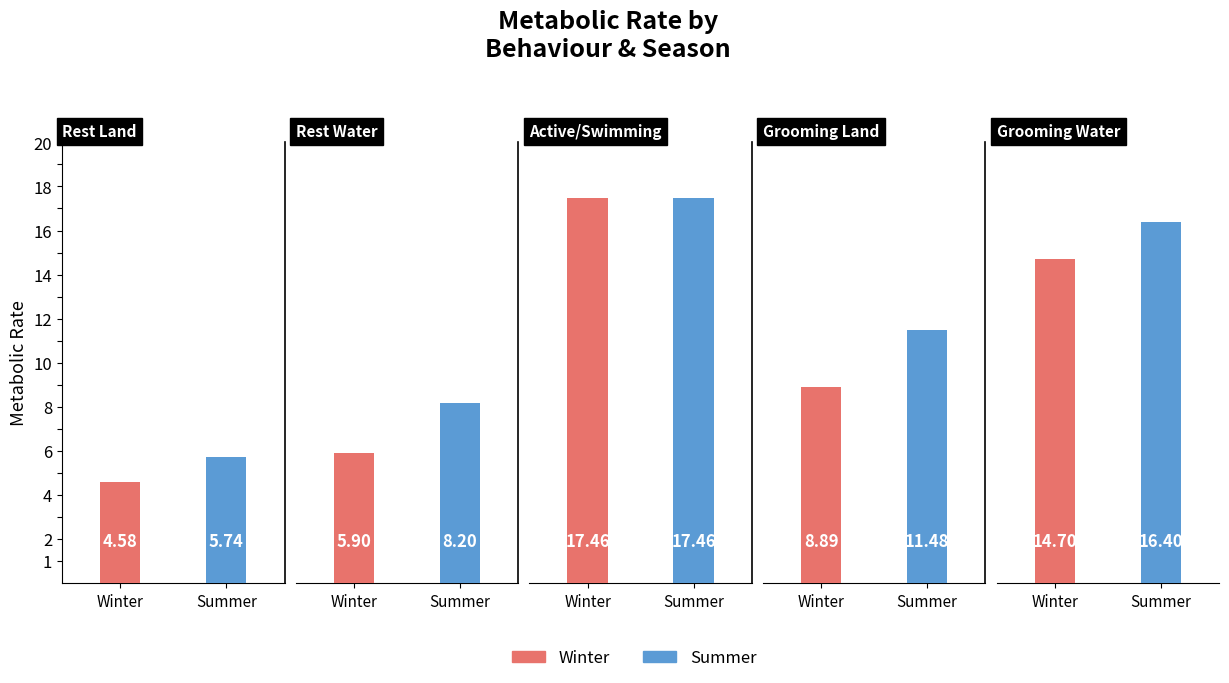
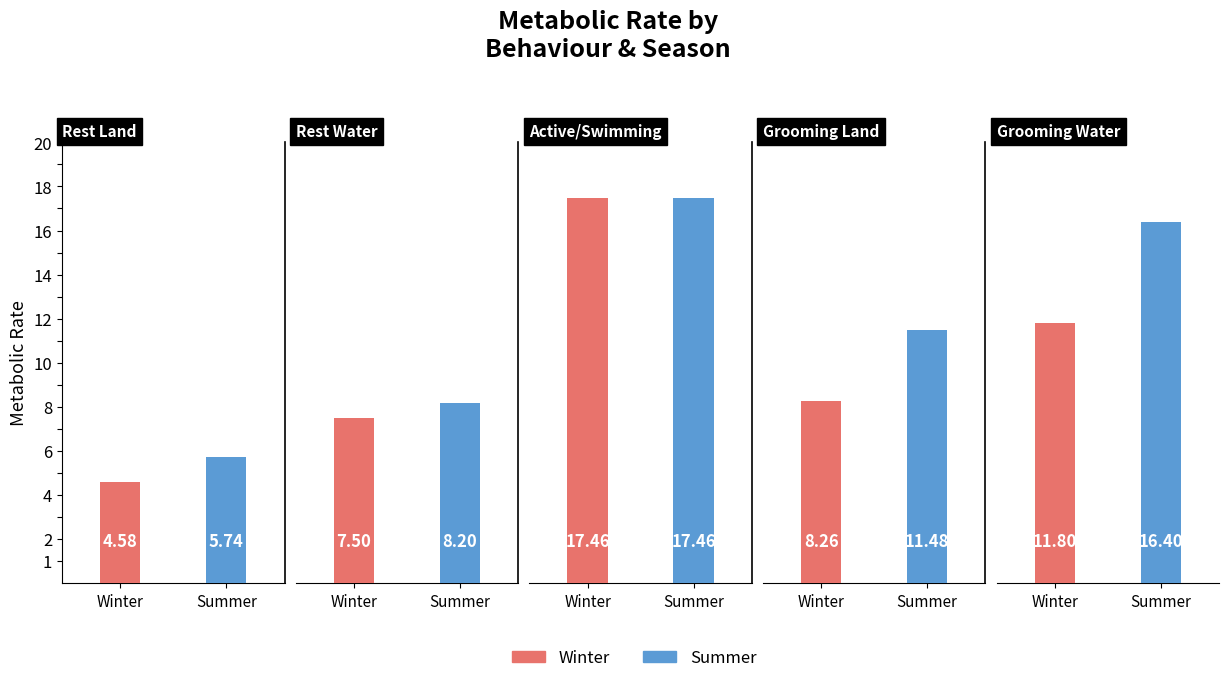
  {
    "Rest Land": {
      "Winter": 4.58,
      "Summer": 5.74
    },
    "Rest Water": {
-     "Winter": 5.90,
+     "Winter": 7.50,
      "Summer": 8.20
    },
    "Active/Swimming": {
      "Winter": 17.46,
      "Summer": 17.46
    },
    "Grooming Land": {
-     "Winter": 8.89,
+     "Winter": 8.26,
      "Summer": 11.48
    },
    "Grooming Water": {
-     "Winter": 14.70,
+     "Winter": 11.80,
      "Summer": 16.40
    }
  }
